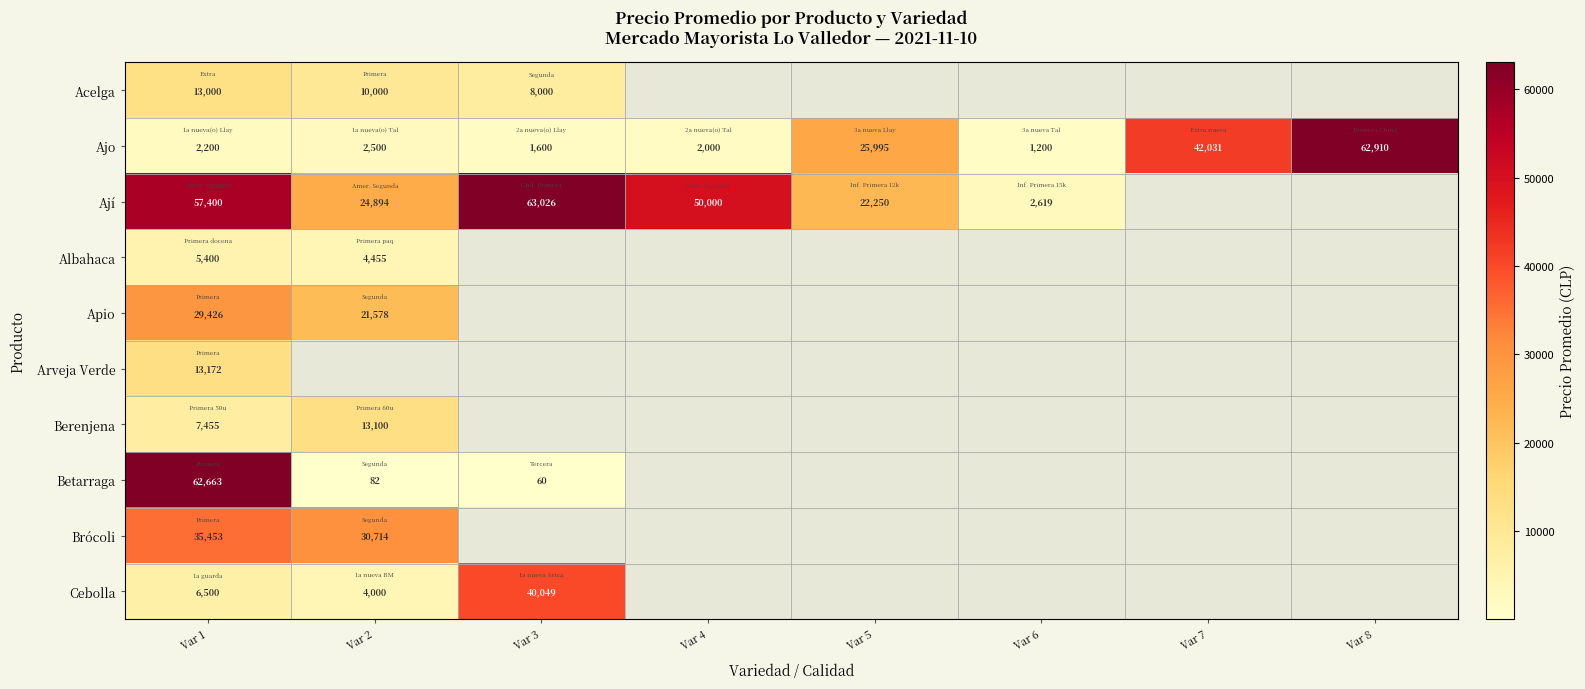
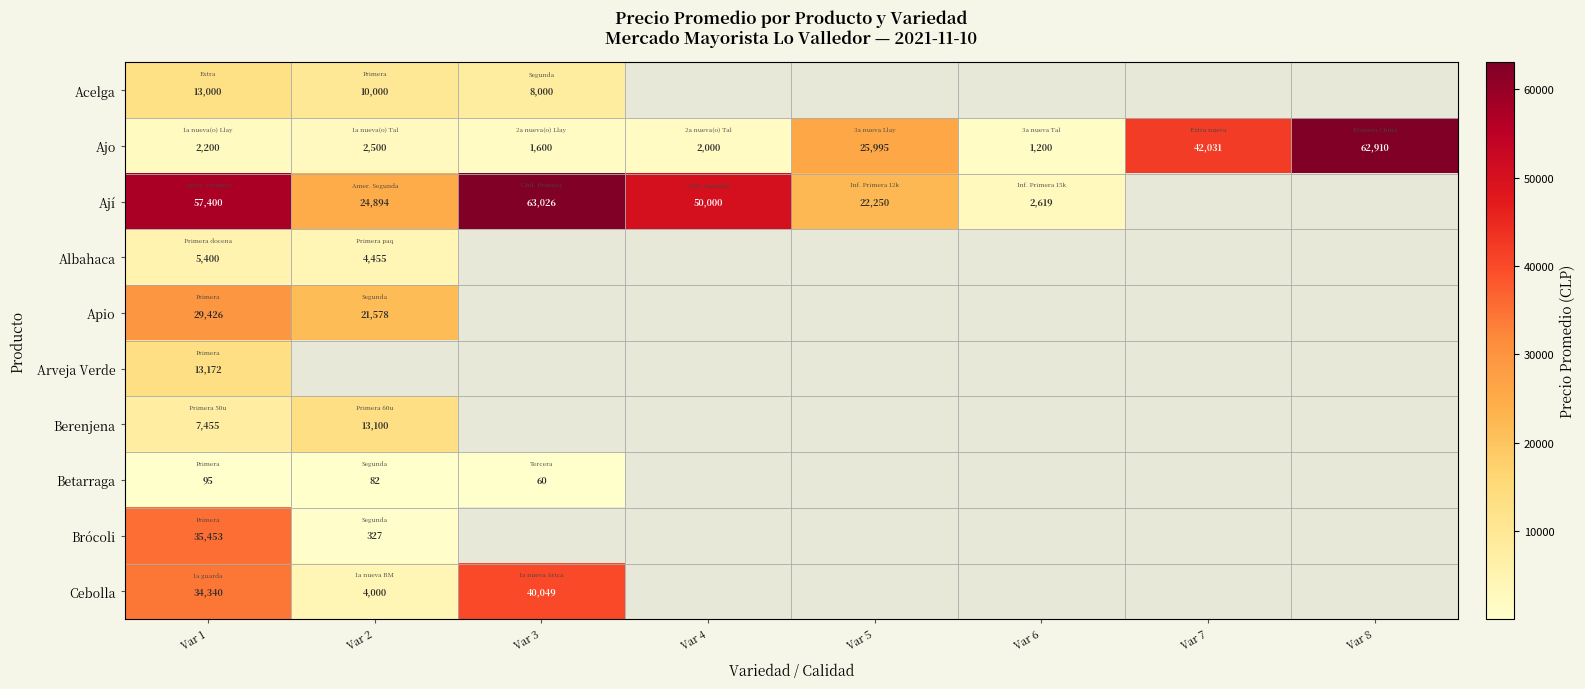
  {
    "Betarraga": {
-     "Var 1": "62,663"
+     "Var 1": "95"
    },
    "Brócoli": {
-     "Var 2": "30,714"
+     "Var 2": "327"
    },
    "Cebolla": {
-     "Var 1": "6,500"
+     "Var 1": "34,340"
    }
  }
